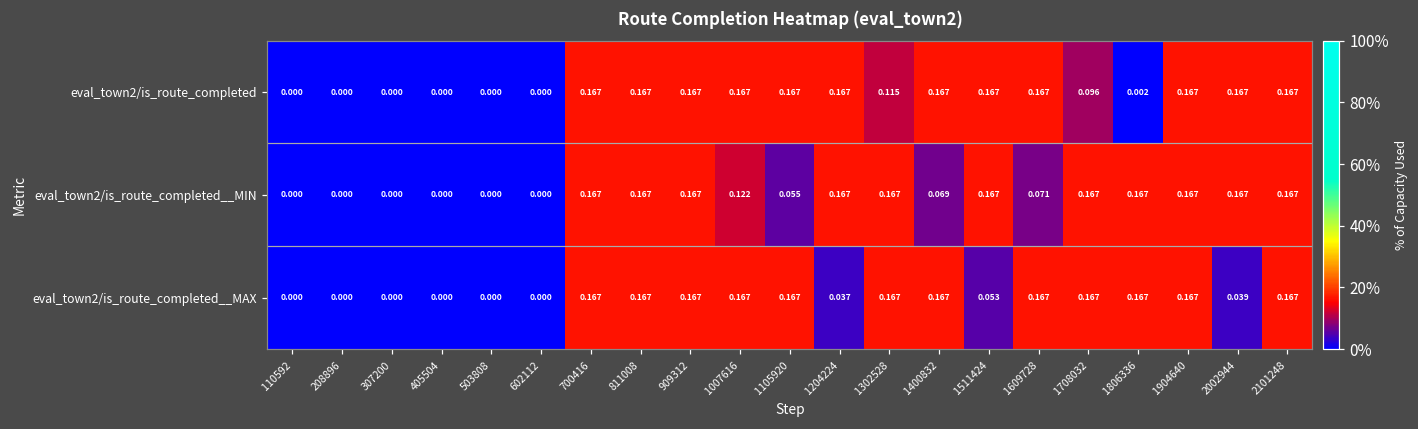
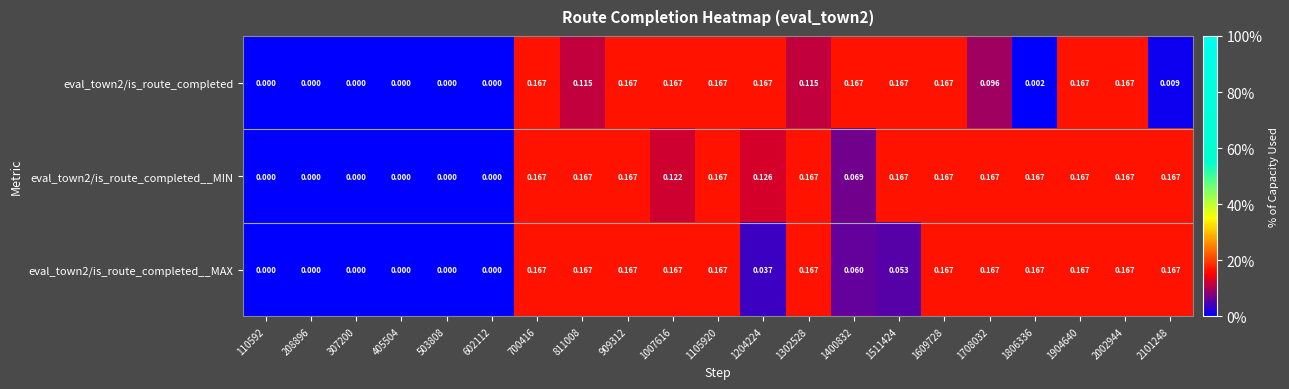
  {
    "eval_town2/is_route_completed": {
      "110592": 0.000,
      "208896": 0.000,
      "307200": 0.000,
      "405504": 0.000,
      "503808": 0.000,
      "602112": 0.000,
      "700416": 0.167,
-     "811008": 0.167,
+     "811008": 0.115,
      "909312": 0.167,
      "1007616": 0.167,
      "1105920": 0.167,
      "1204224": 0.167,
      "1302528": 0.115,
      "1400832": 0.167,
      "1511424": 0.167,
      "1609728": 0.167,
      "1708032": 0.096,
      "1806336": 0.002,
      "1904640": 0.167,
      "2002944": 0.167,
-     "2101248": 0.167
+     "2101248": 0.009
    },
    "eval_town2/is_route_completed__MIN": {
      "110592": 0.000,
      "208896": 0.000,
      "307200": 0.000,
      "405504": 0.000,
      "503808": 0.000,
      "602112": 0.000,
      "700416": 0.167,
      "811008": 0.167,
      "909312": 0.167,
      "1007616": 0.122,
-     "1105920": 0.055,
-     "1204224": 0.167,
+     "1105920": 0.167,
+     "1204224": 0.126,
      "1302528": 0.167,
      "1400832": 0.069,
      "1511424": 0.167,
-     "1609728": 0.071,
+     "1609728": 0.167,
      "1708032": 0.167,
      "1806336": 0.167,
      "1904640": 0.167,
      "2002944": 0.167,
      "2101248": 0.167
    },
    "eval_town2/is_route_completed__MAX": {
      "110592": 0.000,
      "208896": 0.000,
      "307200": 0.000,
      "405504": 0.000,
      "503808": 0.000,
      "602112": 0.000,
      "700416": 0.167,
      "811008": 0.167,
      "909312": 0.167,
      "1007616": 0.167,
      "1105920": 0.167,
      "1204224": 0.037,
      "1302528": 0.167,
-     "1400832": 0.167,
+     "1400832": 0.060,
      "1511424": 0.053,
      "1609728": 0.167,
      "1708032": 0.167,
      "1806336": 0.167,
      "1904640": 0.167,
-     "2002944": 0.039,
+     "2002944": 0.167,
      "2101248": 0.167
    }
  }
